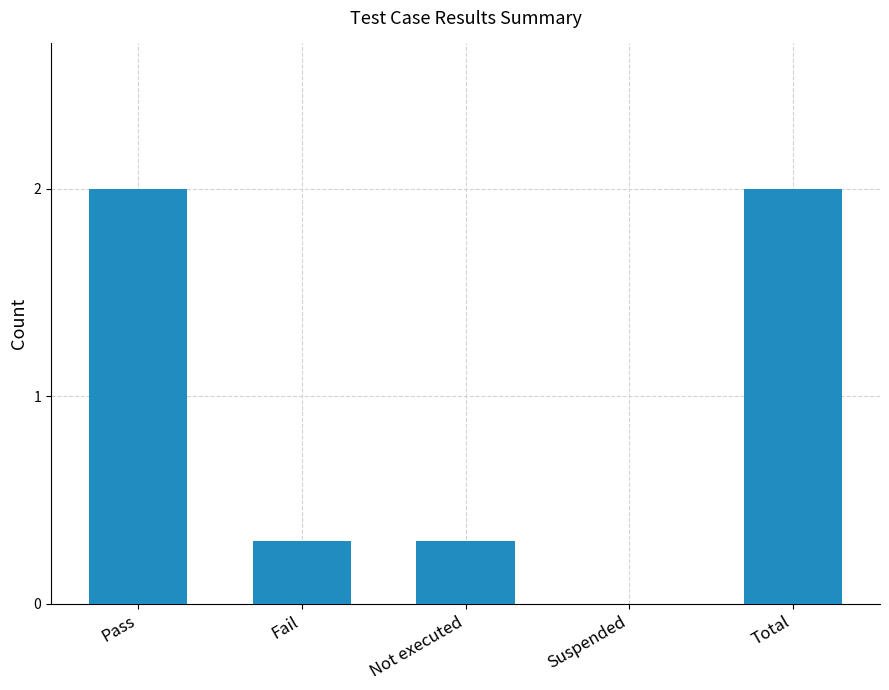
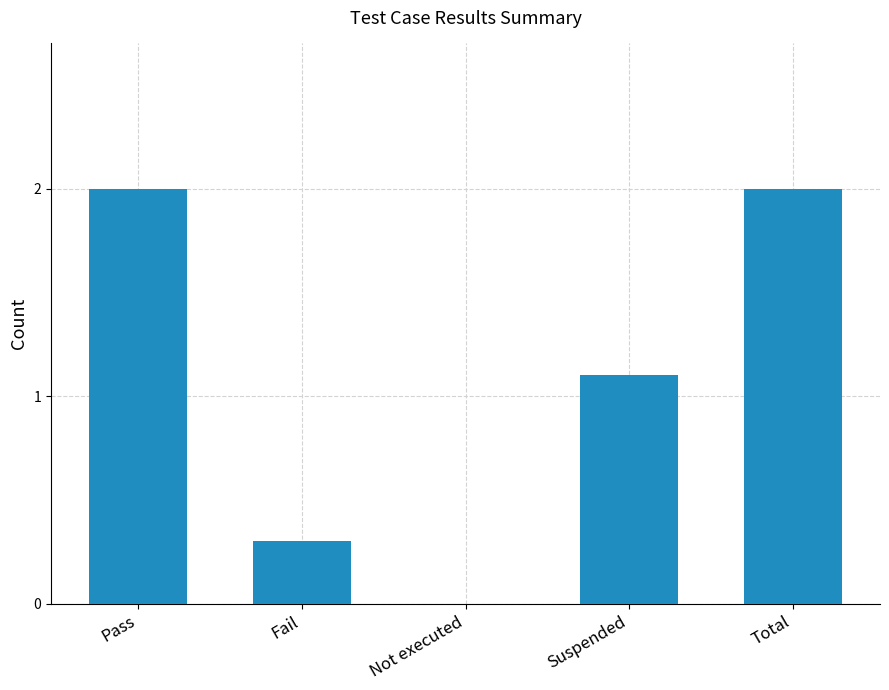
  {
    "Pass": 2.0,
    "Fail": 0.3,
-   "Not executed": 0.3,
-   "Suspended": 0.0,
+   "Not executed": 0.0,
+   "Suspended": 1.1,
    "Total": 2.0
  }
